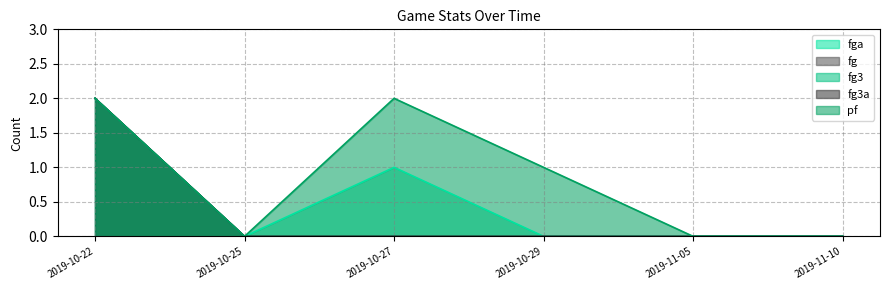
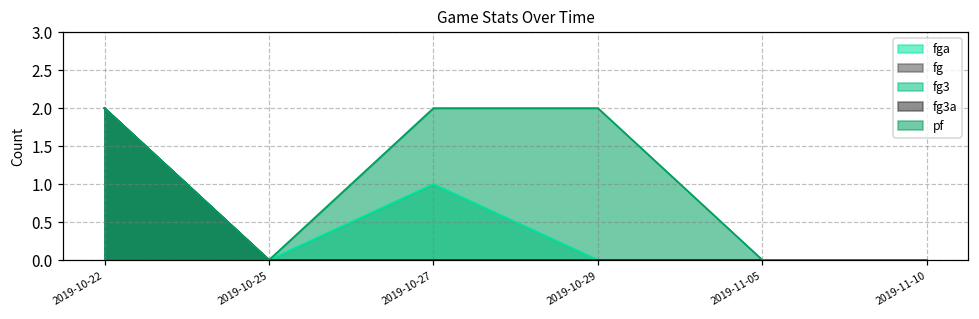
  {
    "fga": {
      "2019-10-27": 1
    },
    "fg3a": {
      "2019-10-27": 0
    },
    "pf": {
      "2019-10-27": 2,
-     "2019-10-29": 1
+     "2019-10-29": 2
    }
  }
